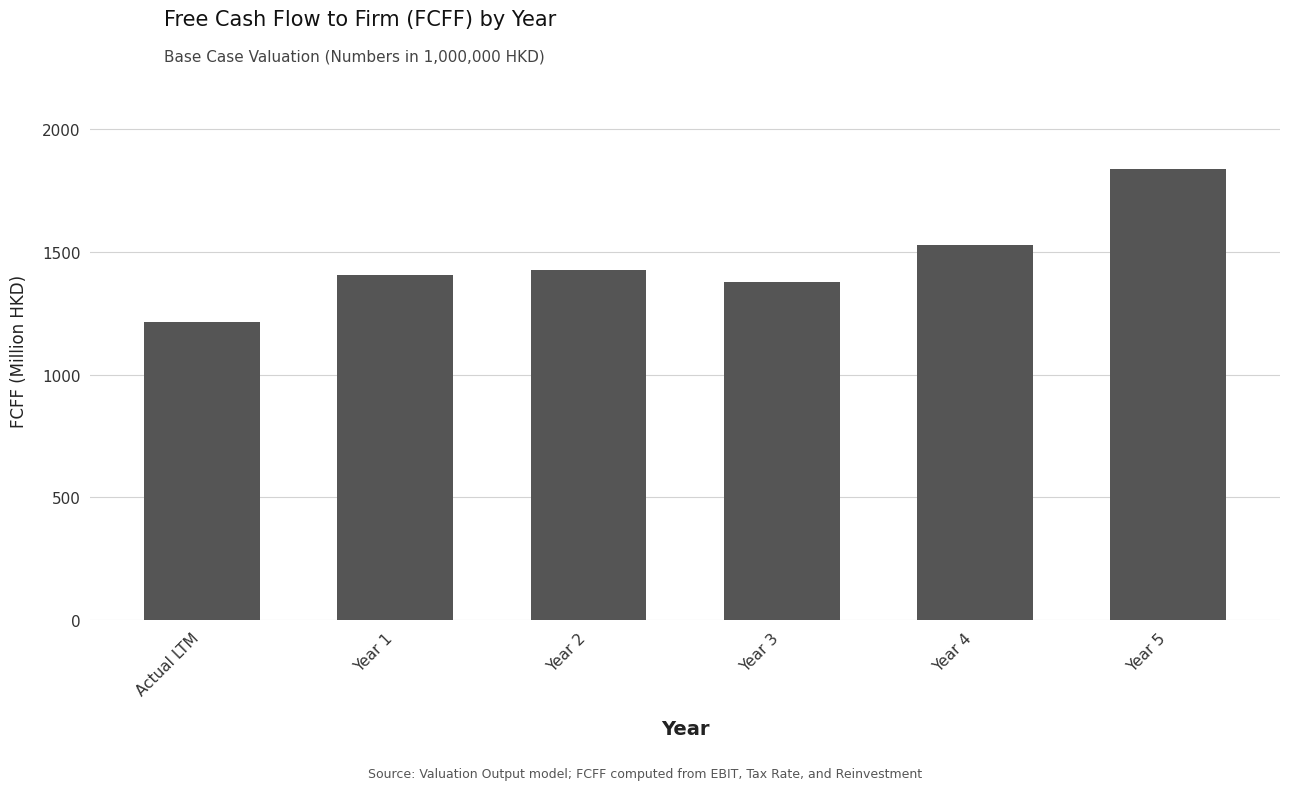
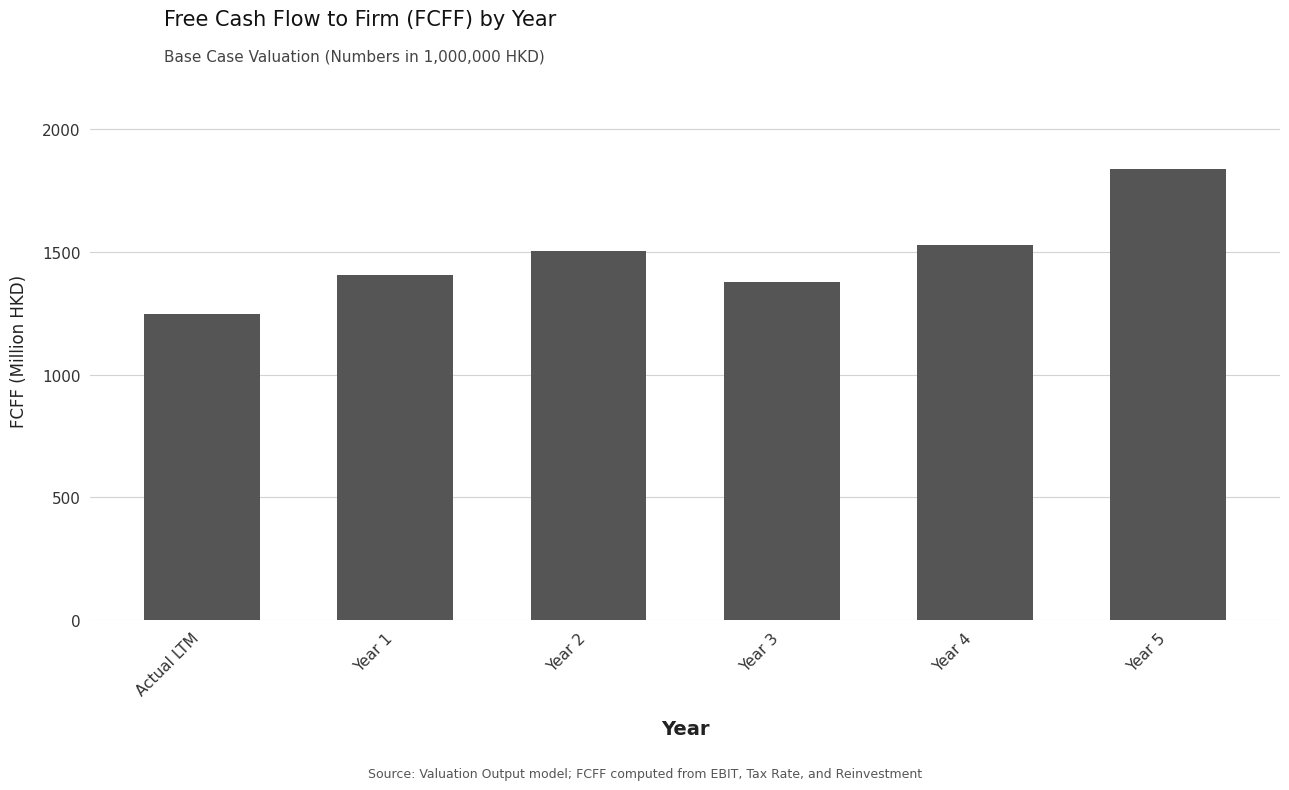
  {
-   "Actual LTM": 1210,
+   "Actual LTM": 1250,
    "Year 1": 1410,
-   "Year 2": 1430,
+   "Year 2": 1500,
    "Year 3": 1380,
    "Year 4": 1530,
    "Year 5": 1840
  }
